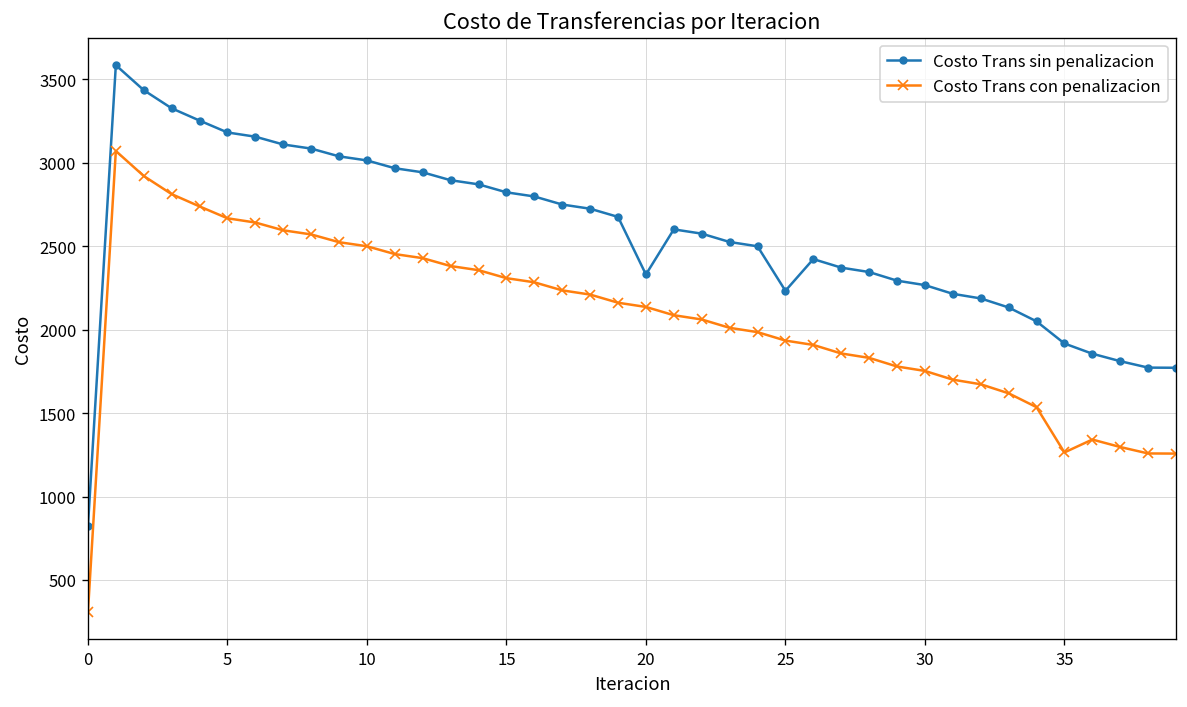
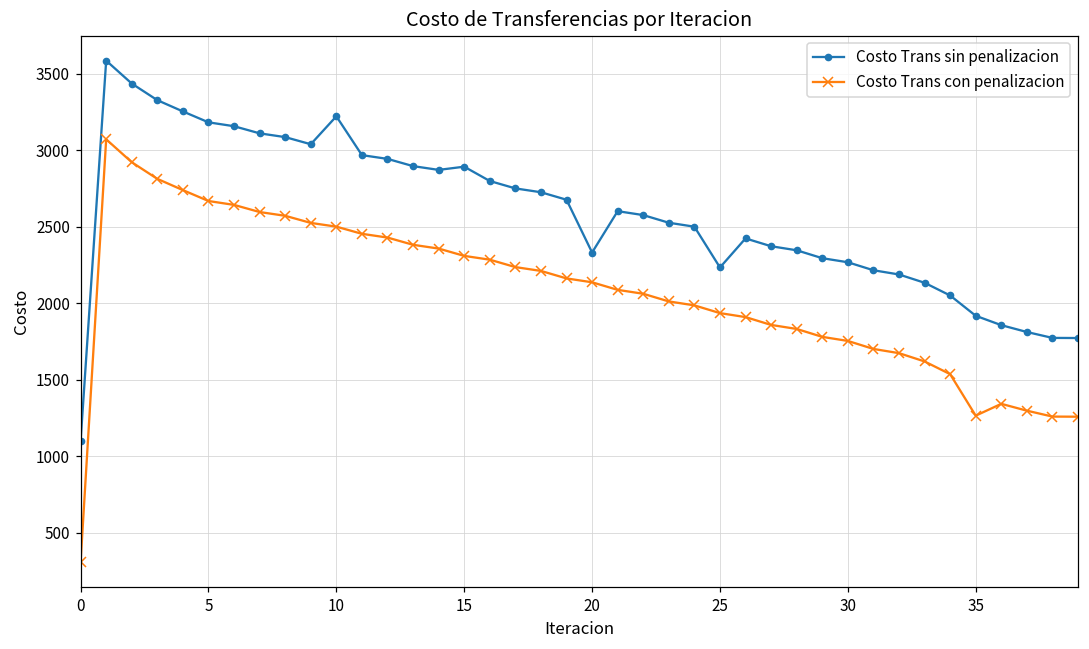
  {
    "Costo Trans sin penalizacion": {
-     "0": 820,
+     "0": 1100,
      "5": 3180,
-     "10": 3010,
-     "15": 2820,
+     "10": 3220,
+     "15": 2890,
      "20": 2330,
      "25": 2230,
      "30": 2270,
      "35": 1920
    },
    "Costo Trans con penalizacion": {
      "0": 310,
      "5": 2670,
      "10": 2500,
      "15": 2310,
      "20": 2140,
      "25": 1930,
      "30": 1750,
      "35": 1260
    }
  }
